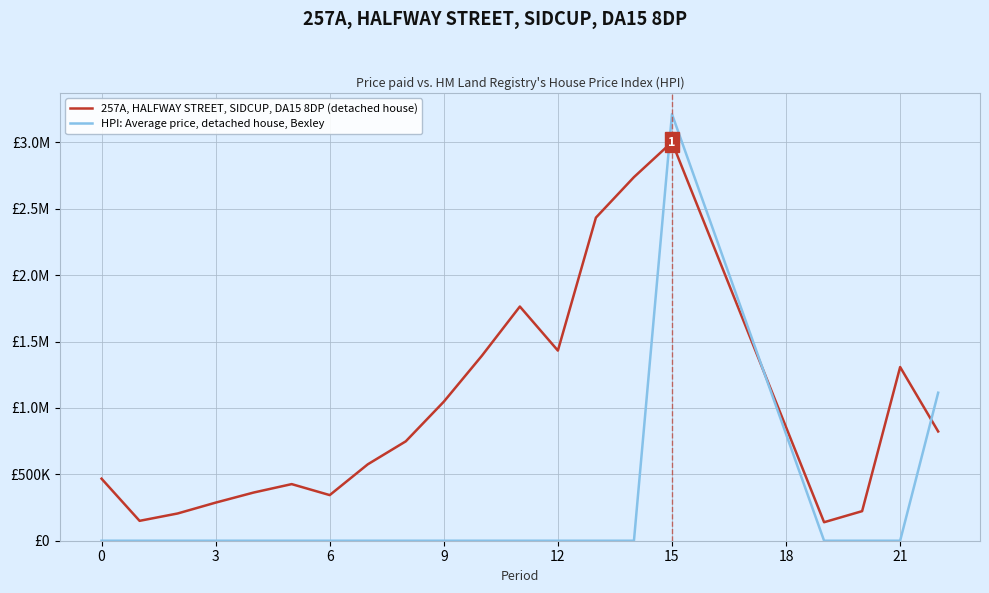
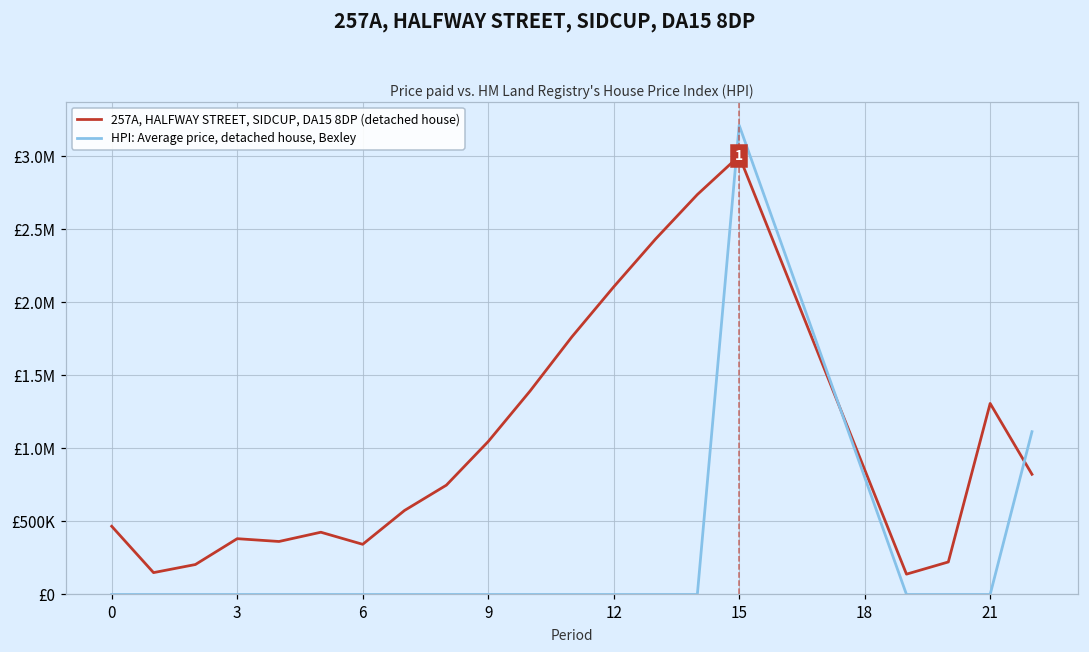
  {
    "257A, HALFWAY STREET, SIDCUP, DA15 8DP (detached house)": {
      "0": "£470000",
-     "3": "£290000",
+     "3": "£380000",
      "6": "£340000",
      "9": "£1050000",
-     "12": "£1430000",
+     "12": "£2110000",
      "21": "£1310000"
    },
    "HPI: Average price, detached house, Bexley": {
      "0": "£0",
      "3": "£0",
      "6": "£0",
      "9": "£0",
      "12": "£0",
      "15": "£3210000",
      "21": "£0"
    }
  }
